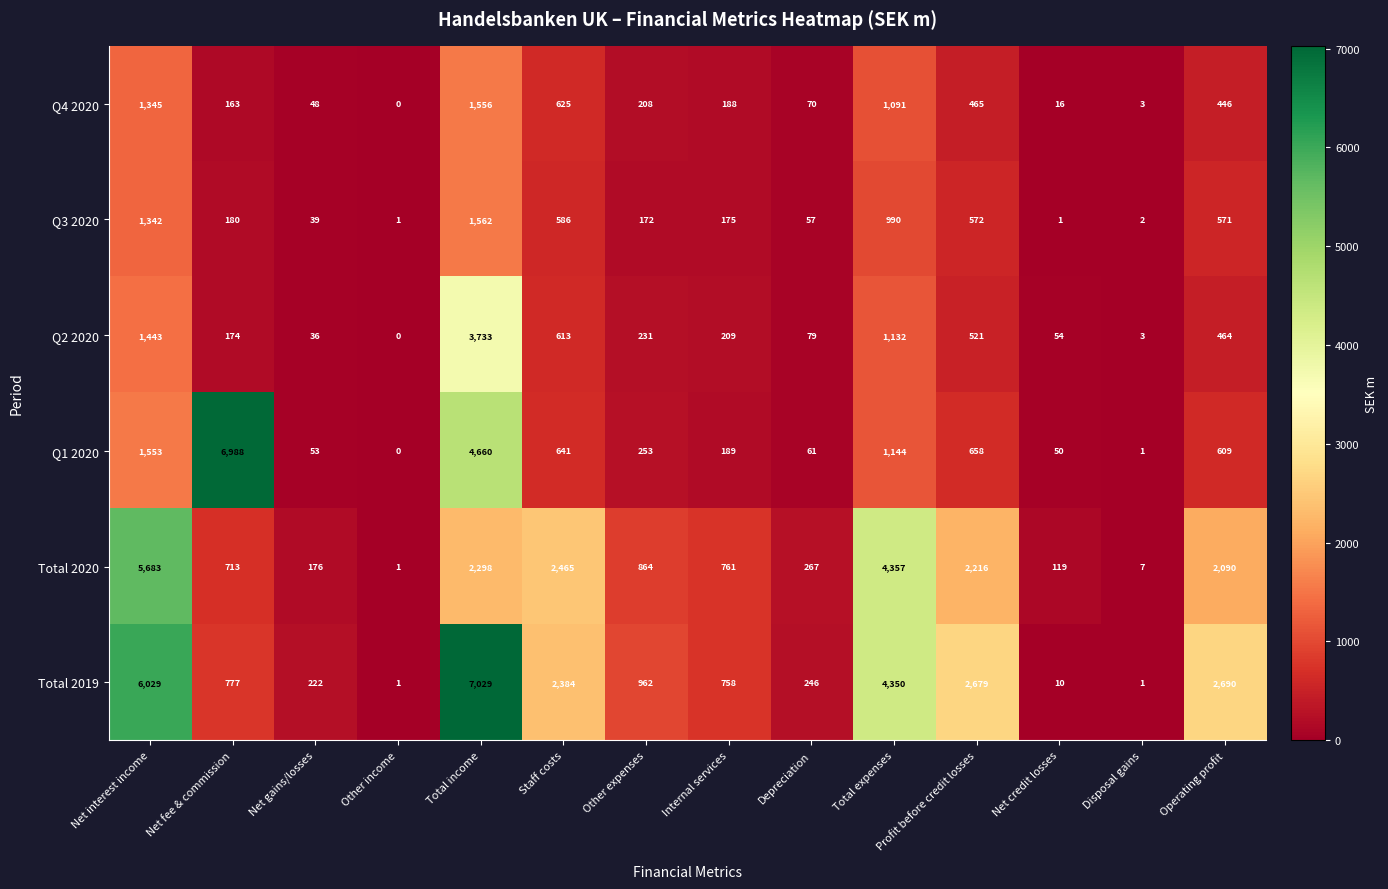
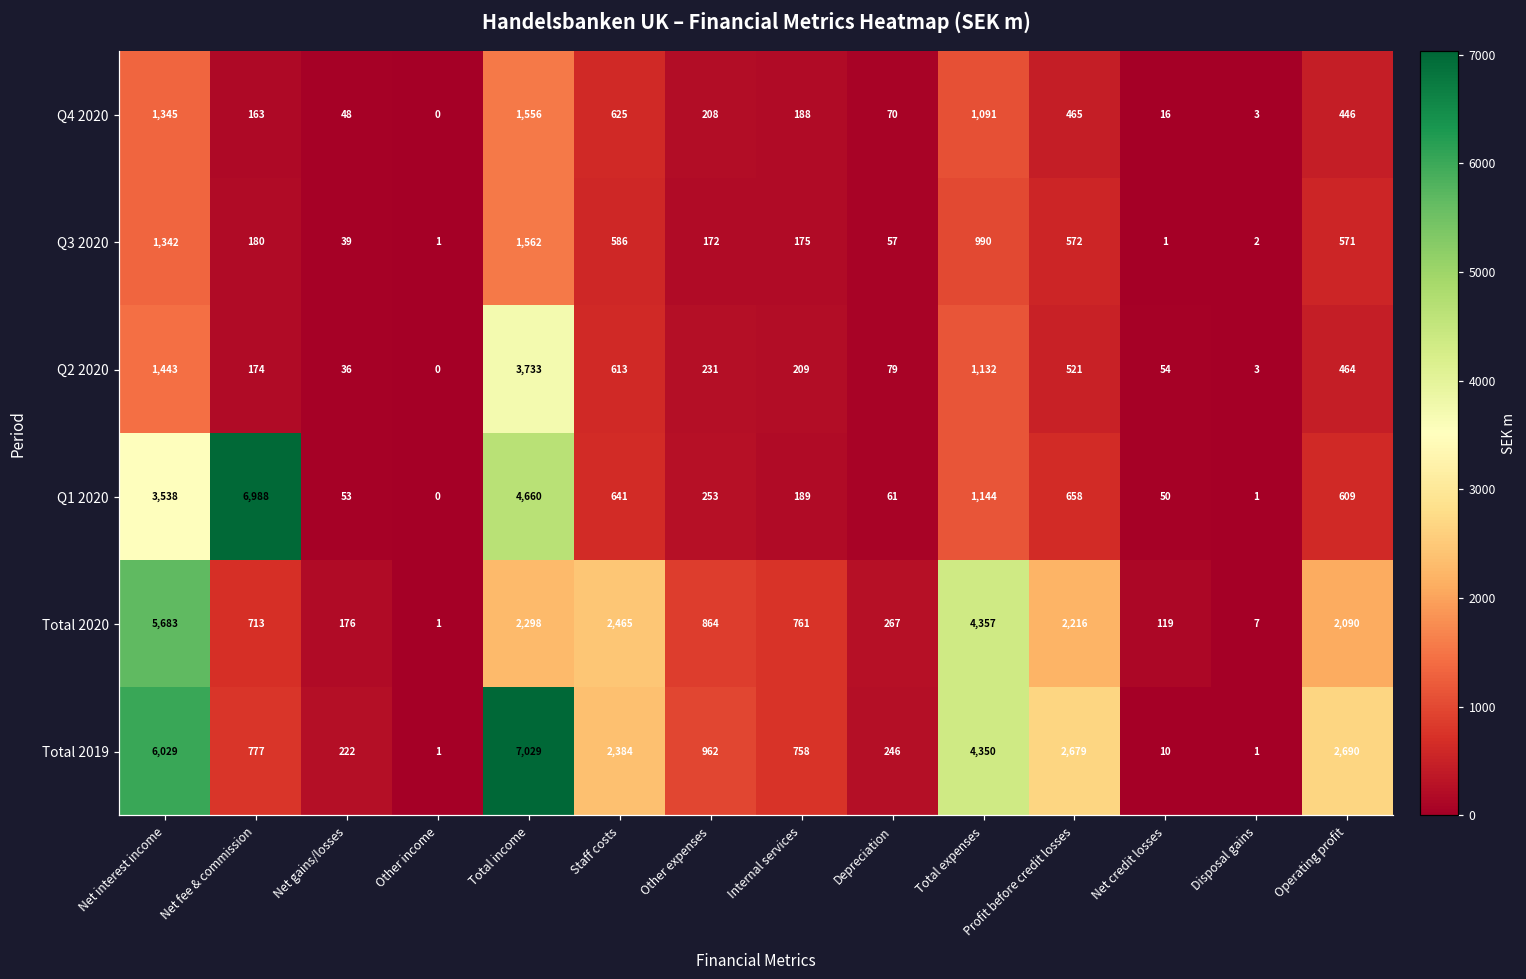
  {
    "Q4 2020": {
      "Net interest income": "1,345",
      "Net fee & commission": "163",
      "Net gains/losses": "48",
      "Other income": "0",
      "Total income": "1,556",
      "Staff costs": "625",
      "Other expenses": "208",
      "Internal services": "188",
      "Depreciation": "70",
      "Total expenses": "1,091",
      "Profit before credit losses": "465",
      "Net credit losses": "16",
      "Disposal gains": "3",
      "Operating profit": "446"
    },
    "Q3 2020": {
      "Net interest income": "1,342",
      "Net fee & commission": "180",
      "Net gains/losses": "39",
      "Other income": "1",
      "Total income": "1,562",
      "Staff costs": "586",
      "Other expenses": "172",
      "Internal services": "175",
      "Depreciation": "57",
      "Total expenses": "990",
      "Profit before credit losses": "572",
      "Net credit losses": "1",
      "Disposal gains": "2",
      "Operating profit": "571"
    },
    "Q2 2020": {
      "Net interest income": "1,443",
      "Net fee & commission": "174",
      "Net gains/losses": "36",
      "Other income": "0",
      "Total income": "3,733",
      "Staff costs": "613",
      "Other expenses": "231",
      "Internal services": "209",
      "Depreciation": "79",
      "Total expenses": "1,132",
      "Profit before credit losses": "521",
      "Net credit losses": "54",
      "Disposal gains": "3",
      "Operating profit": "464"
    },
    "Q1 2020": {
-     "Net interest income": "1,553",
+     "Net interest income": "3,538",
      "Net fee & commission": "6,988",
      "Net gains/losses": "53",
      "Other income": "0",
      "Total income": "4,660",
      "Staff costs": "641",
      "Other expenses": "253",
      "Internal services": "189",
      "Depreciation": "61",
      "Total expenses": "1,144",
      "Profit before credit losses": "658",
      "Net credit losses": "50",
      "Disposal gains": "1",
      "Operating profit": "609"
    },
    "Total 2020": {
      "Net interest income": "5,683",
      "Net fee & commission": "713",
      "Net gains/losses": "176",
      "Other income": "1",
      "Total income": "2,298",
      "Staff costs": "2,465",
      "Other expenses": "864",
      "Internal services": "761",
      "Depreciation": "267",
      "Total expenses": "4,357",
      "Profit before credit losses": "2,216",
      "Net credit losses": "119",
      "Disposal gains": "7",
      "Operating profit": "2,090"
    },
    "Total 2019": {
      "Net interest income": "6,029",
      "Net fee & commission": "777",
      "Net gains/losses": "222",
      "Other income": "1",
      "Total income": "7,029",
      "Staff costs": "2,384",
      "Other expenses": "962",
      "Internal services": "758",
      "Depreciation": "246",
      "Total expenses": "4,350",
      "Profit before credit losses": "2,679",
      "Net credit losses": "10",
      "Disposal gains": "1",
      "Operating profit": "2,690"
    }
  }
